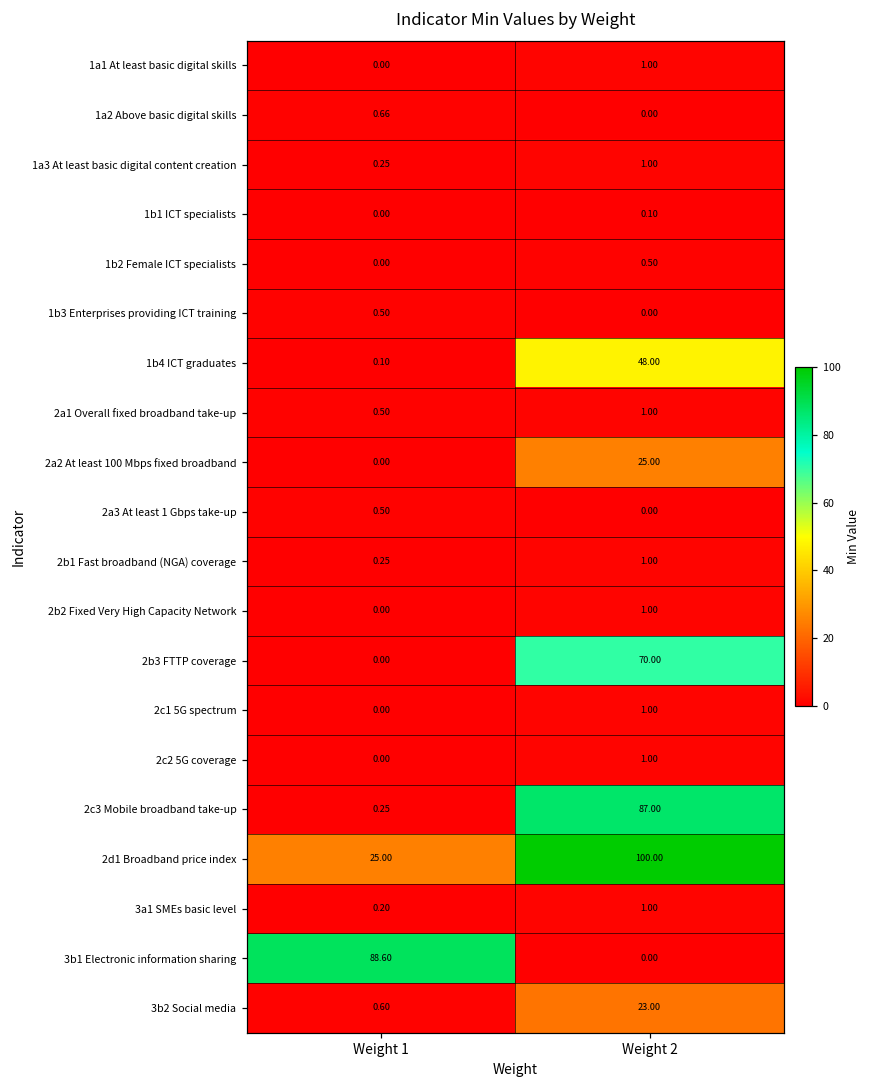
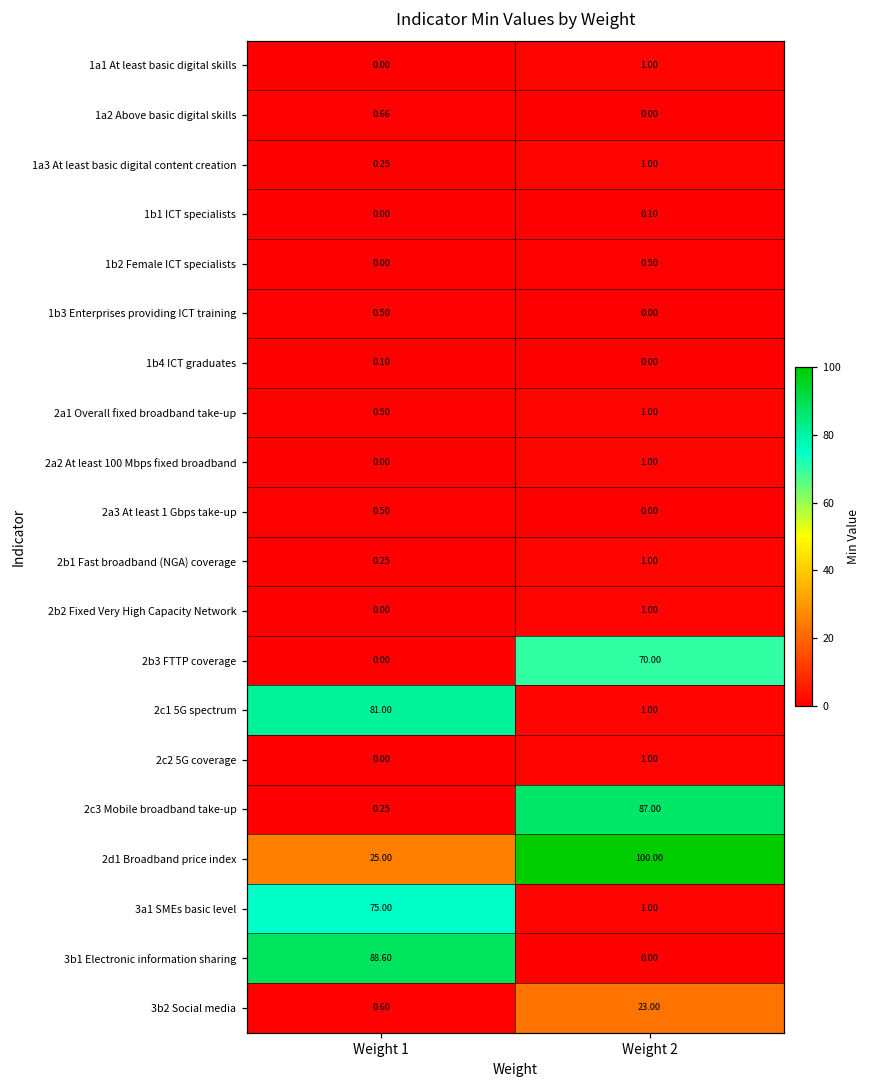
  {
    "1a1 At least basic digital skills": {
      "Weight 1": 0.00,
      "Weight 2": 1.00
    },
    "1a2 Above basic digital skills": {
      "Weight 1": 0.66,
      "Weight 2": 0.00
    },
    "1a3 At least basic digital content creation": {
      "Weight 1": 0.25,
      "Weight 2": 1.00
    },
    "1b1 ICT specialists": {
      "Weight 1": 0.00,
      "Weight 2": 0.10
    },
    "1b2 Female ICT specialists": {
      "Weight 1": 0.00,
      "Weight 2": 0.50
    },
    "1b3 Enterprises providing ICT training": {
      "Weight 1": 0.50,
      "Weight 2": 0.00
    },
    "1b4 ICT graduates": {
      "Weight 1": 0.10,
-     "Weight 2": 48.00
+     "Weight 2": 0.00
    },
    "2a1 Overall fixed broadband take-up": {
      "Weight 1": 0.50,
      "Weight 2": 1.00
    },
    "2a2 At least 100 Mbps fixed broadband": {
      "Weight 1": 0.00,
-     "Weight 2": 25.00
+     "Weight 2": 1.00
    },
    "2a3 At least 1 Gbps take-up": {
      "Weight 1": 0.50,
      "Weight 2": 0.00
    },
    "2b1 Fast broadband (NGA) coverage": {
      "Weight 1": 0.25,
      "Weight 2": 1.00
    },
    "2b2 Fixed Very High Capacity Network": {
      "Weight 1": 0.00,
      "Weight 2": 1.00
    },
    "2b3 FTTP coverage": {
      "Weight 1": 0.00,
      "Weight 2": 70.00
    },
    "2c1 5G spectrum": {
-     "Weight 1": 0.00,
+     "Weight 1": 81.00,
      "Weight 2": 1.00
    },
    "2c2 5G coverage": {
      "Weight 1": 0.00,
      "Weight 2": 1.00
    },
    "2c3 Mobile broadband take-up": {
      "Weight 1": 0.25,
      "Weight 2": 87.00
    },
    "2d1 Broadband price index": {
      "Weight 1": 25.00,
      "Weight 2": 100.00
    },
    "3a1 SMEs basic level": {
-     "Weight 1": 0.20,
+     "Weight 1": 75.00,
      "Weight 2": 1.00
    },
    "3b1 Electronic information sharing": {
      "Weight 1": 88.60,
      "Weight 2": 0.00
    },
    "3b2 Social media": {
      "Weight 1": 0.60,
      "Weight 2": 23.00
    }
  }
